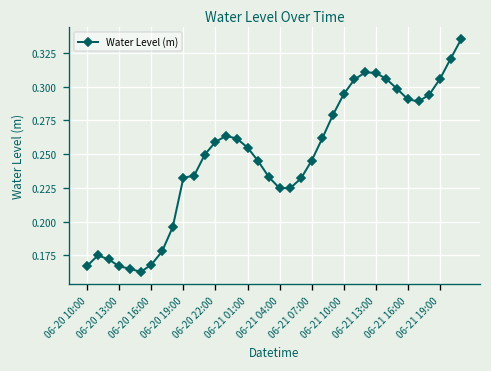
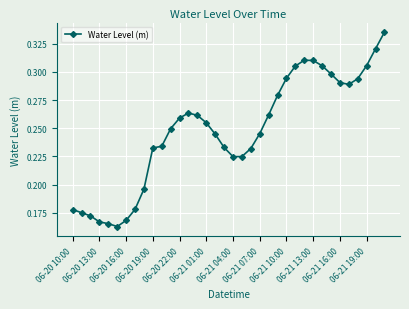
  {
-   "06-20 10:00": 0.167,
+   "06-20 10:00": 0.178,
    "06-20 13:00": 0.167,
    "06-20 16:00": 0.168,
    "06-20 19:00": 0.233,
    "06-20 22:00": 0.259,
    "06-21 01:00": 0.255,
    "06-21 04:00": 0.225,
    "06-21 07:00": 0.245,
    "06-21 10:00": 0.294,
    "06-21 13:00": 0.310,
    "06-21 16:00": 0.291,
    "06-21 19:00": 0.306
  }
